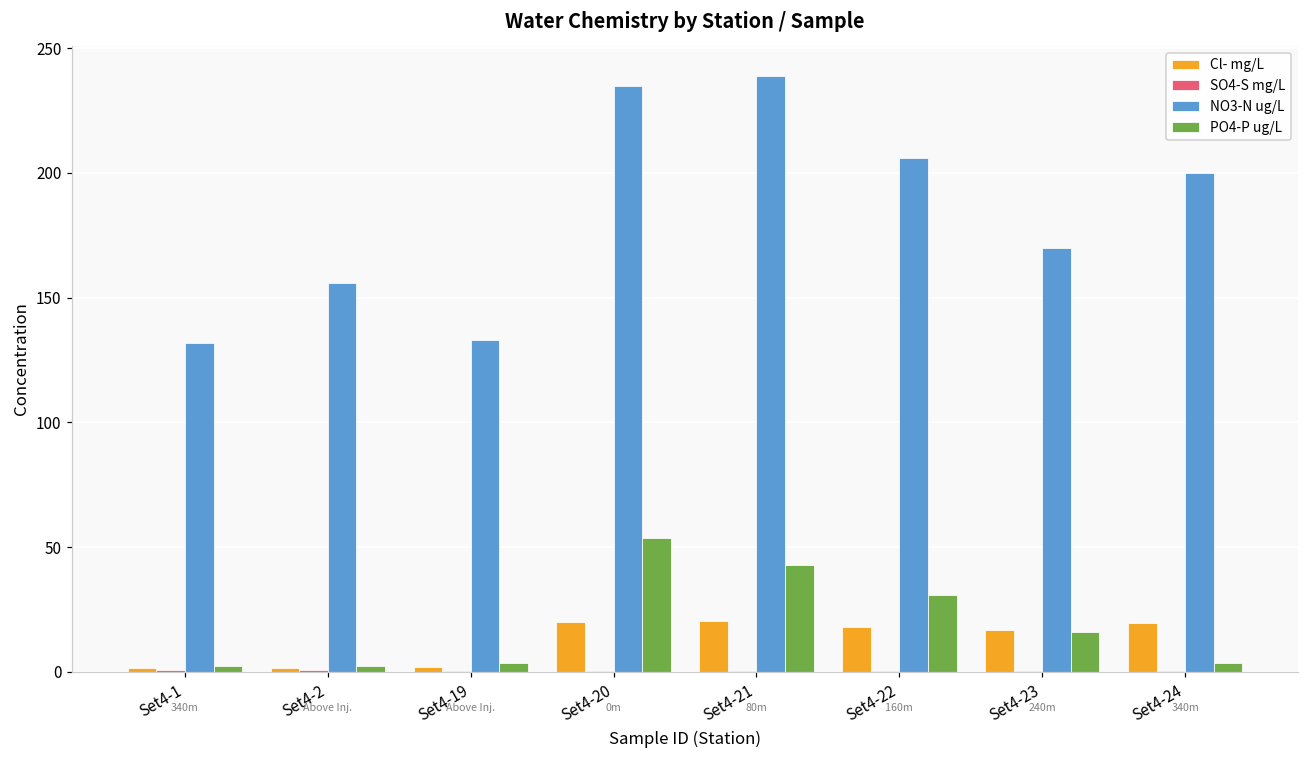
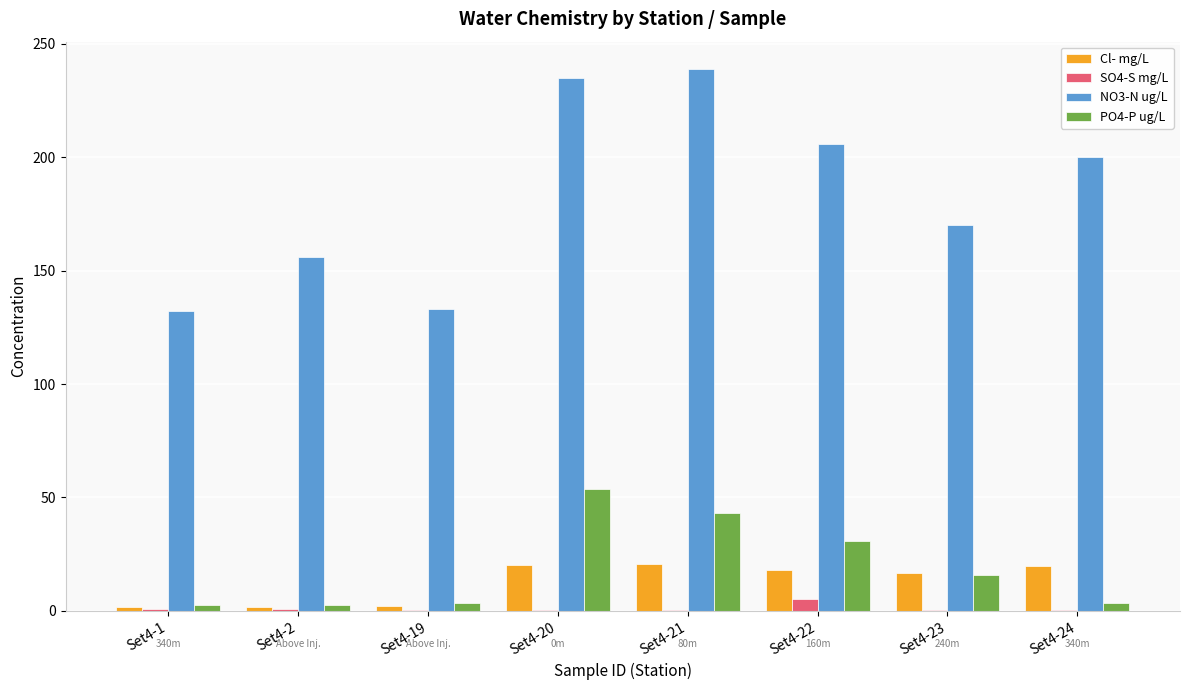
  {
    "Cl- mg/L": {
      "Set4-1": 2,
      "Set4-2": 2,
      "Set4-19": 2,
      "Set4-20": 20,
      "Set4-21": 20,
      "Set4-22": 18,
      "Set4-23": 17,
      "Set4-24": 20
    },
    "SO4-S mg/L": {
-     "Set4-22": 0
+     "Set4-22": 5
    },
    "NO3-N ug/L": {
      "Set4-1": 132,
      "Set4-2": 156,
      "Set4-19": 133,
      "Set4-20": 235,
      "Set4-21": 239,
      "Set4-22": 206,
      "Set4-23": 170,
      "Set4-24": 200
    },
    "PO4-P ug/L": {
      "Set4-1": 3,
      "Set4-2": 2,
      "Set4-19": 3,
      "Set4-20": 54,
      "Set4-21": 43,
      "Set4-22": 31,
      "Set4-23": 16,
      "Set4-24": 3
    }
  }
